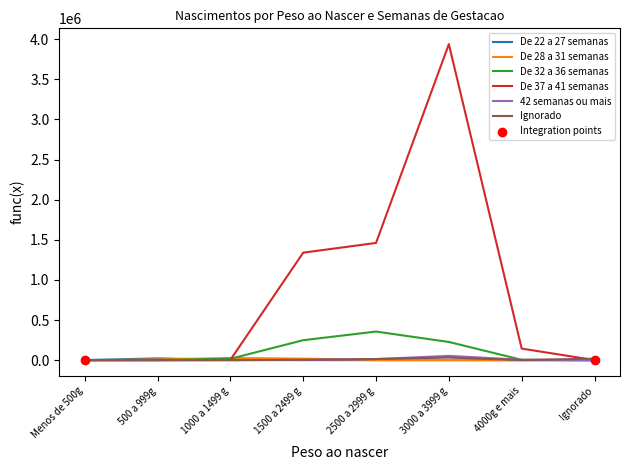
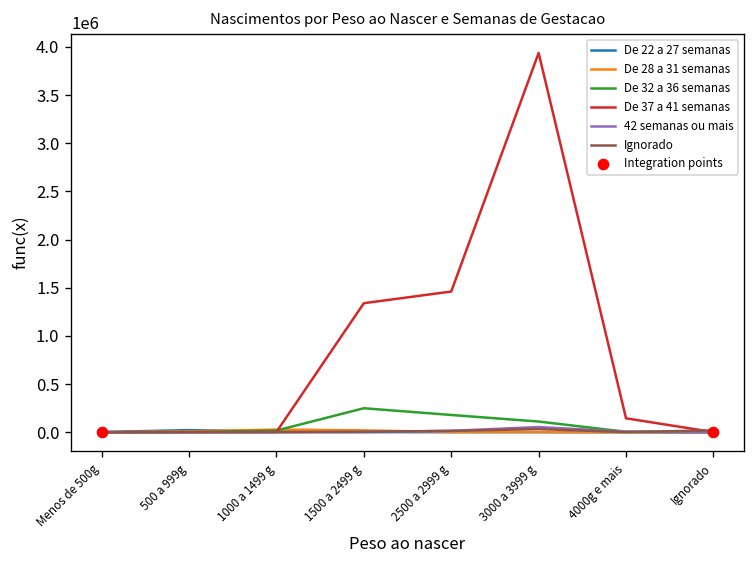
  {
    "De 32 a 36 semanas": {
      "1500 a 2499 g": 200000,
-     "2500 a 2999 g": 400000,
-     "3000 a 3999 g": 200000
+     "2500 a 2999 g": 200000,
+     "3000 a 3999 g": 100000
    },
    "De 37 a 41 semanas": {
      "1500 a 2499 g": 1300000,
      "2500 a 2999 g": 1500000,
      "3000 a 3999 g": 3900000,
      "4000g e mais": 100000
    }
  }
